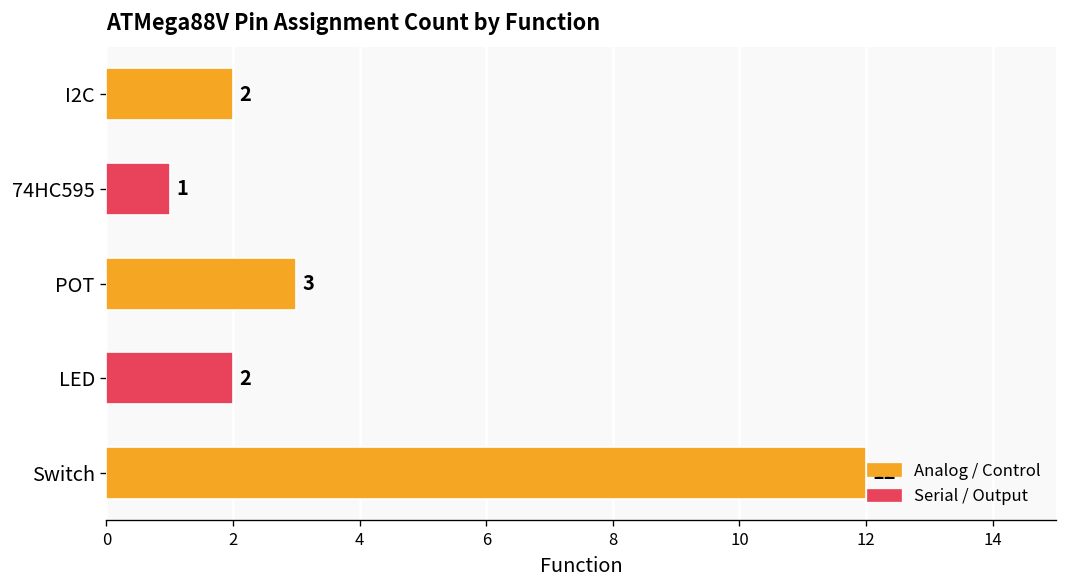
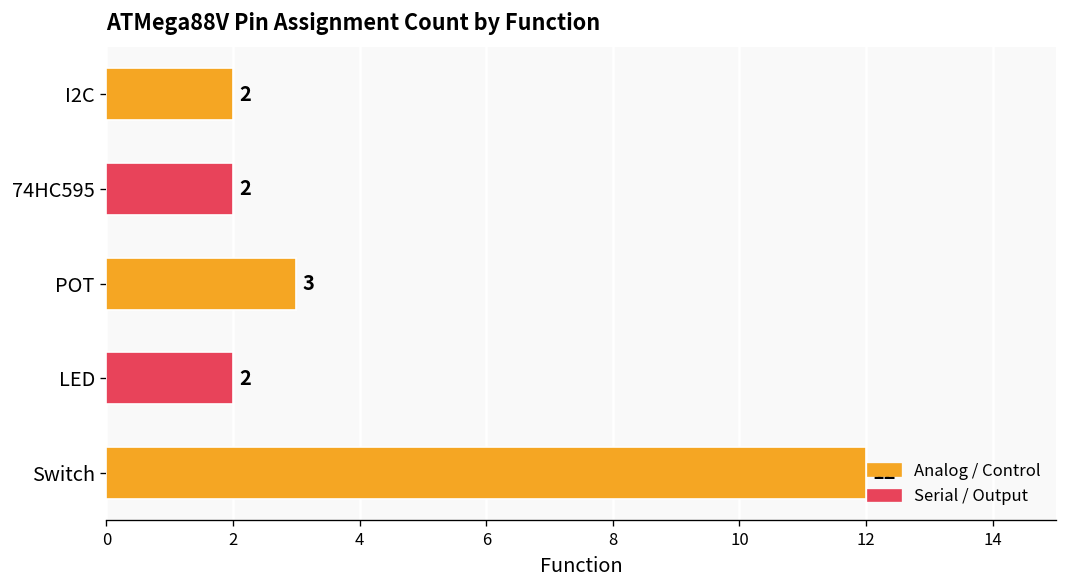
  {
    "I2C": 2,
-   "74HC595": 1,
+   "74HC595": 2,
    "POT": 3,
    "LED": 2,
    "Switch": 12
  }
